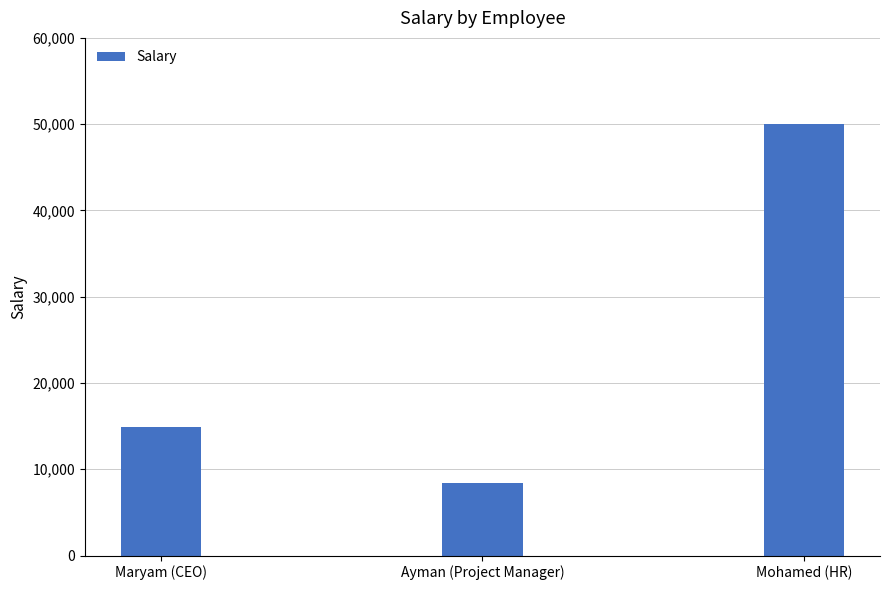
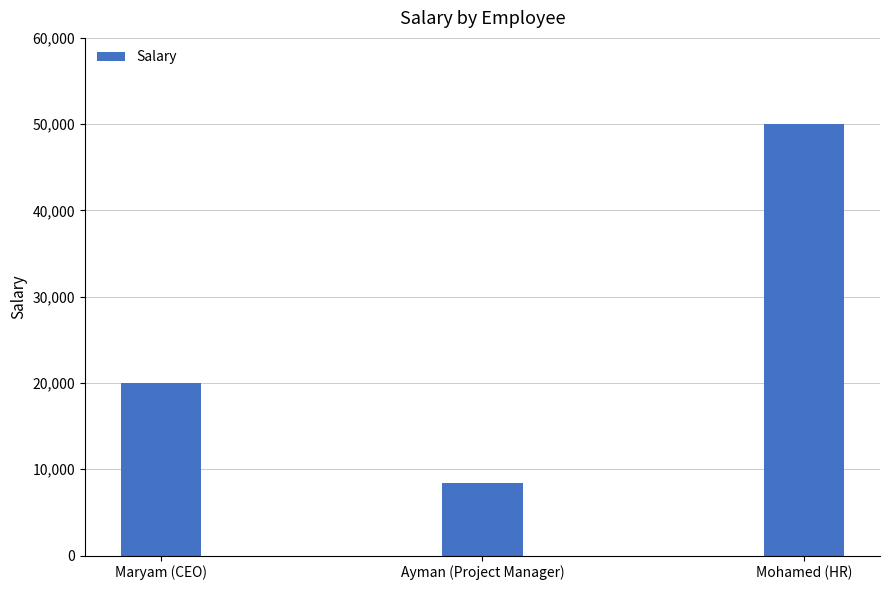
  {
-   "Maryam (CEO)": "15,000",
+   "Maryam (CEO)": "20,000",
    "Ayman (Project Manager)": "8,000",
    "Mohamed (HR)": "50,000"
  }
